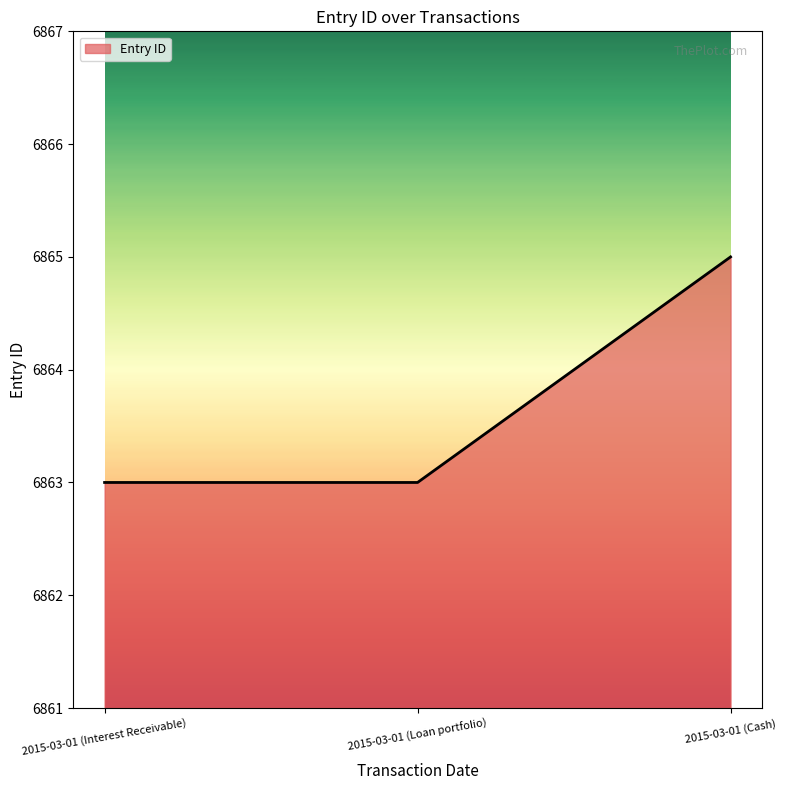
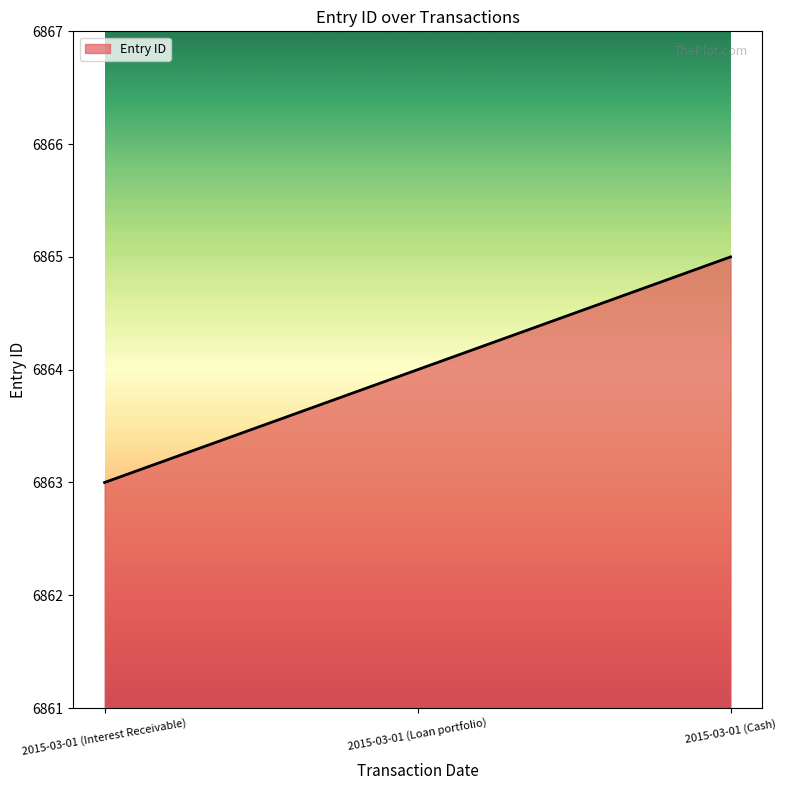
  {
    "2015-03-01 (Interest Receivable)": 6863,
-   "2015-03-01 (Loan portfolio)": 6863,
+   "2015-03-01 (Loan portfolio)": 6864,
    "2015-03-01 (Cash)": 6865
  }
